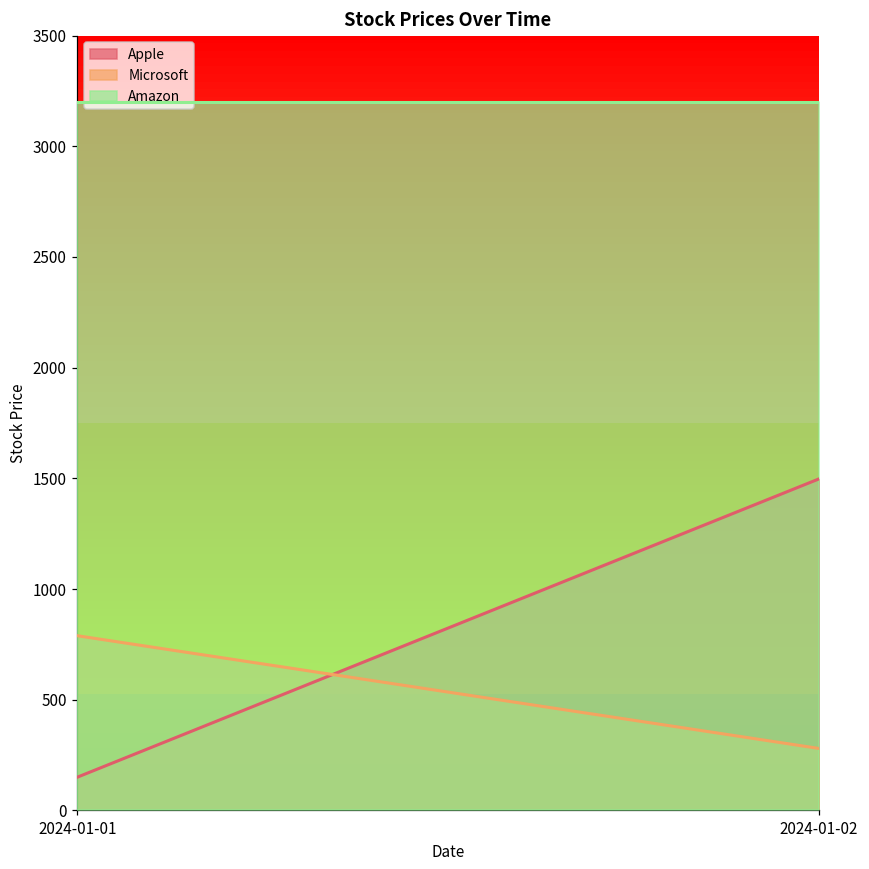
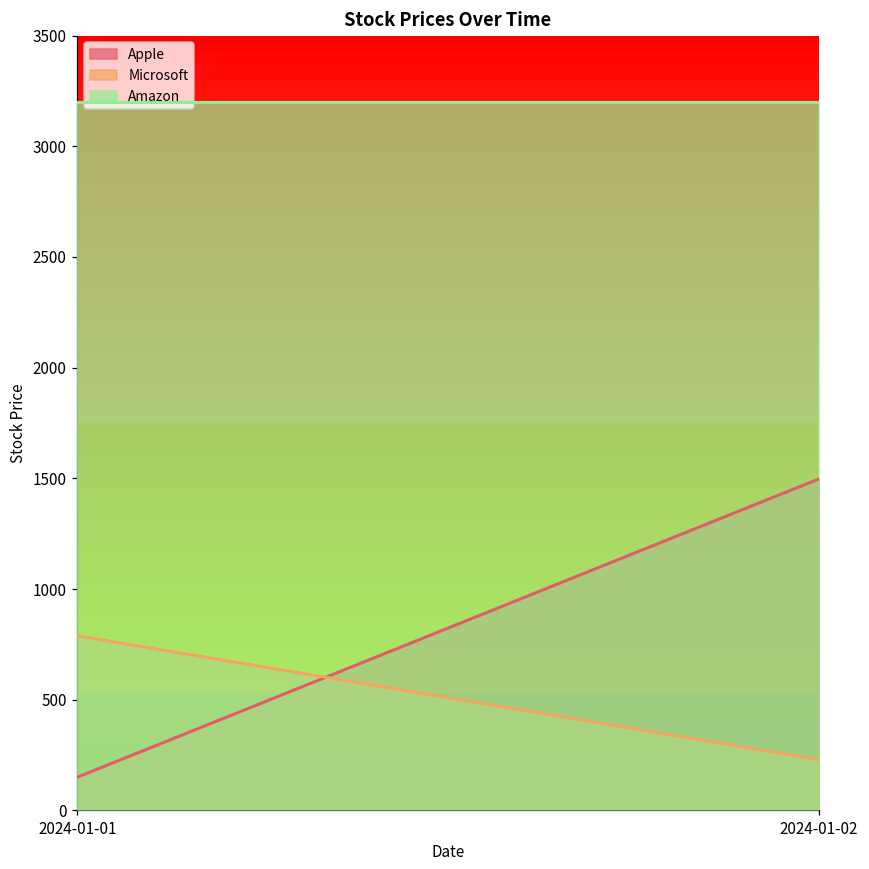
  {
    "Apple": {
      "2024-01-01": 150,
      "2024-01-02": 1500
    },
    "Microsoft": {
      "2024-01-01": 790,
-     "2024-01-02": 280
+     "2024-01-02": 230
    },
    "Amazon": {
      "2024-01-01": 3200,
      "2024-01-02": 3200
    }
  }
